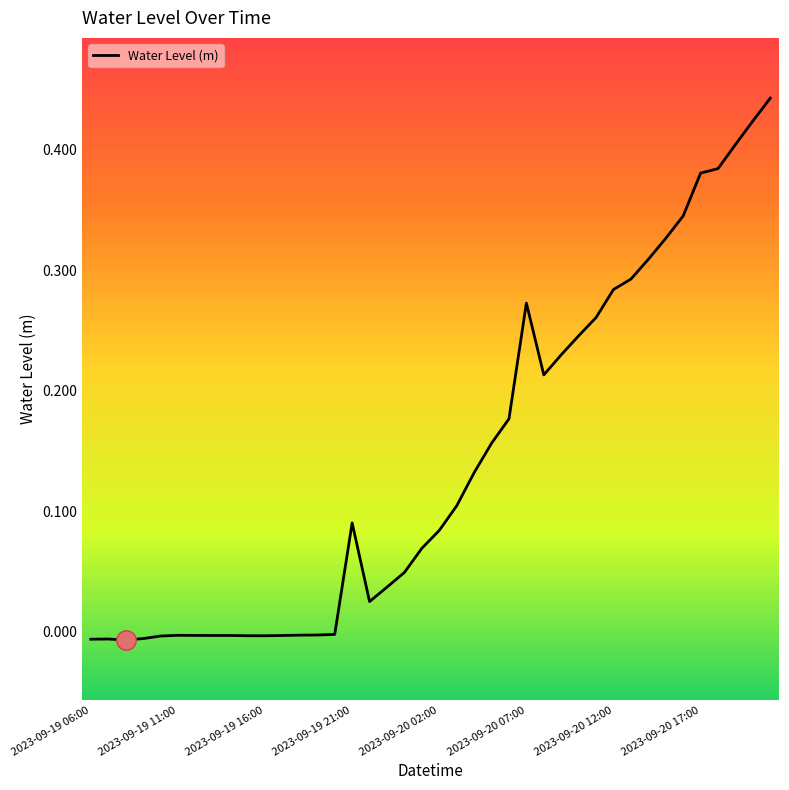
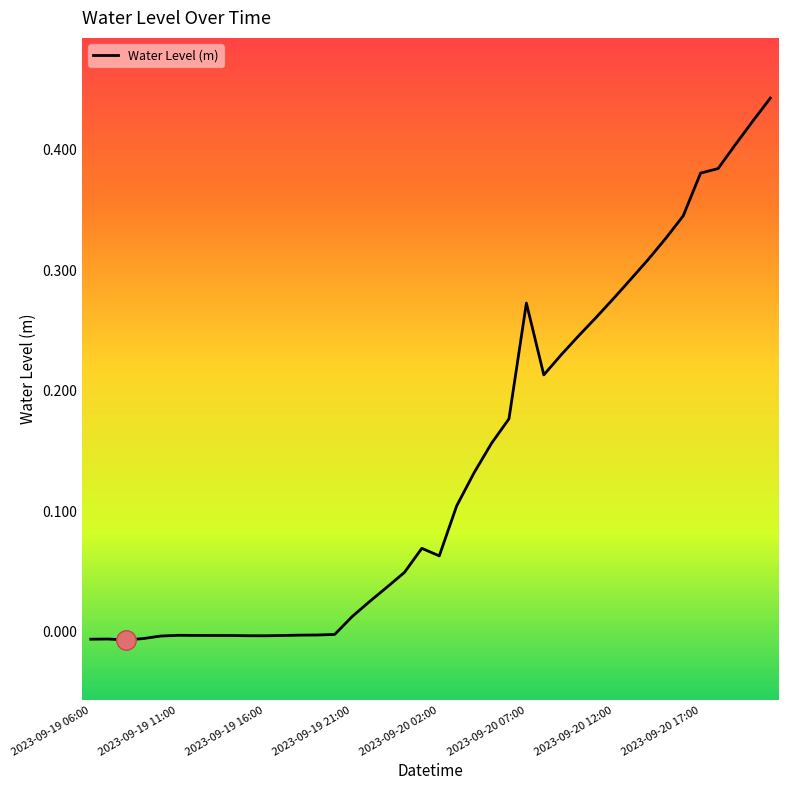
  {
    "Water Level (m)": {
      "2023-09-19 06:00": -0.006,
      "2023-09-19 11:00": -0.003,
      "2023-09-19 16:00": -0.003,
-     "2023-09-19 21:00": 0.090,
-     "2023-09-20 02:00": 0.084,
+     "2023-09-19 21:00": 0.012,
+     "2023-09-20 02:00": 0.063,
      "2023-09-20 07:00": 0.273,
-     "2023-09-20 12:00": 0.284,
+     "2023-09-20 12:00": 0.277,
      "2023-09-20 17:00": 0.381
    }
  }
